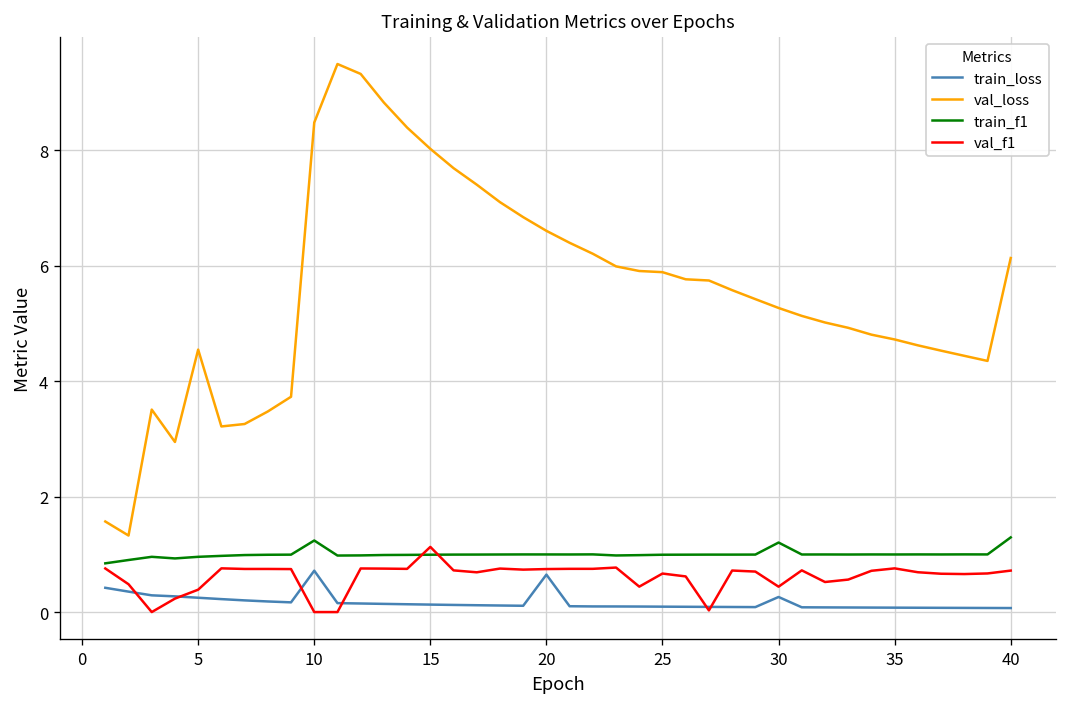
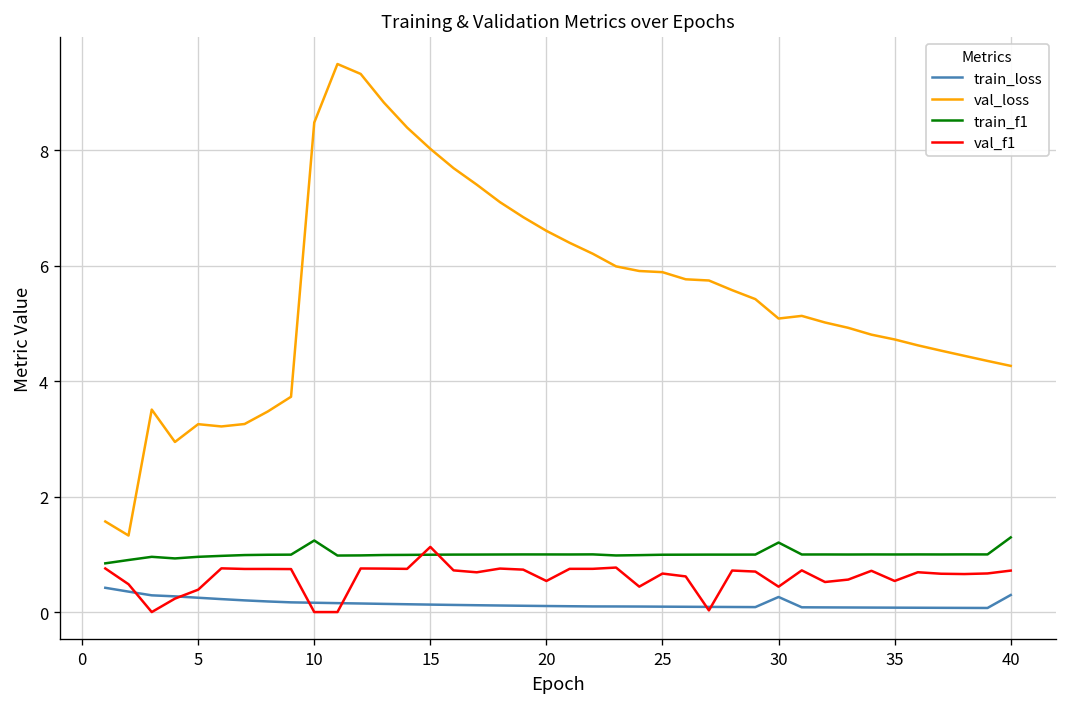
  {
    "train_loss": {
      "5": 0.2,
-     "10": 0.7,
+     "10": 0.2,
      "15": 0.1,
-     "20": 0.6,
+     "20": 0.1,
      "25": 0.1,
      "30": 0.3,
      "35": 0.1,
-     "40": 0.1
+     "40": 0.3
    },
    "val_loss": {
-     "5": 4.5,
+     "5": 3.3,
      "10": 8.5,
      "15": 8.0,
      "20": 6.6,
      "25": 5.9,
-     "30": 5.3,
+     "30": 5.1,
      "35": 4.7,
-     "40": 6.1
+     "40": 4.3
    },
    "train_f1": {
      "5": 1.0,
      "10": 1.2,
      "15": 1.0,
      "20": 1.0,
      "25": 1.0,
      "30": 1.2,
      "35": 1.0,
      "40": 1.3
    },
    "val_f1": {
      "5": 0.4,
      "10": 0.0,
      "15": 1.1,
-     "20": 0.7,
+     "20": 0.5,
      "25": 0.7,
      "30": 0.4,
-     "35": 0.8,
+     "35": 0.5,
      "40": 0.7
    }
  }
